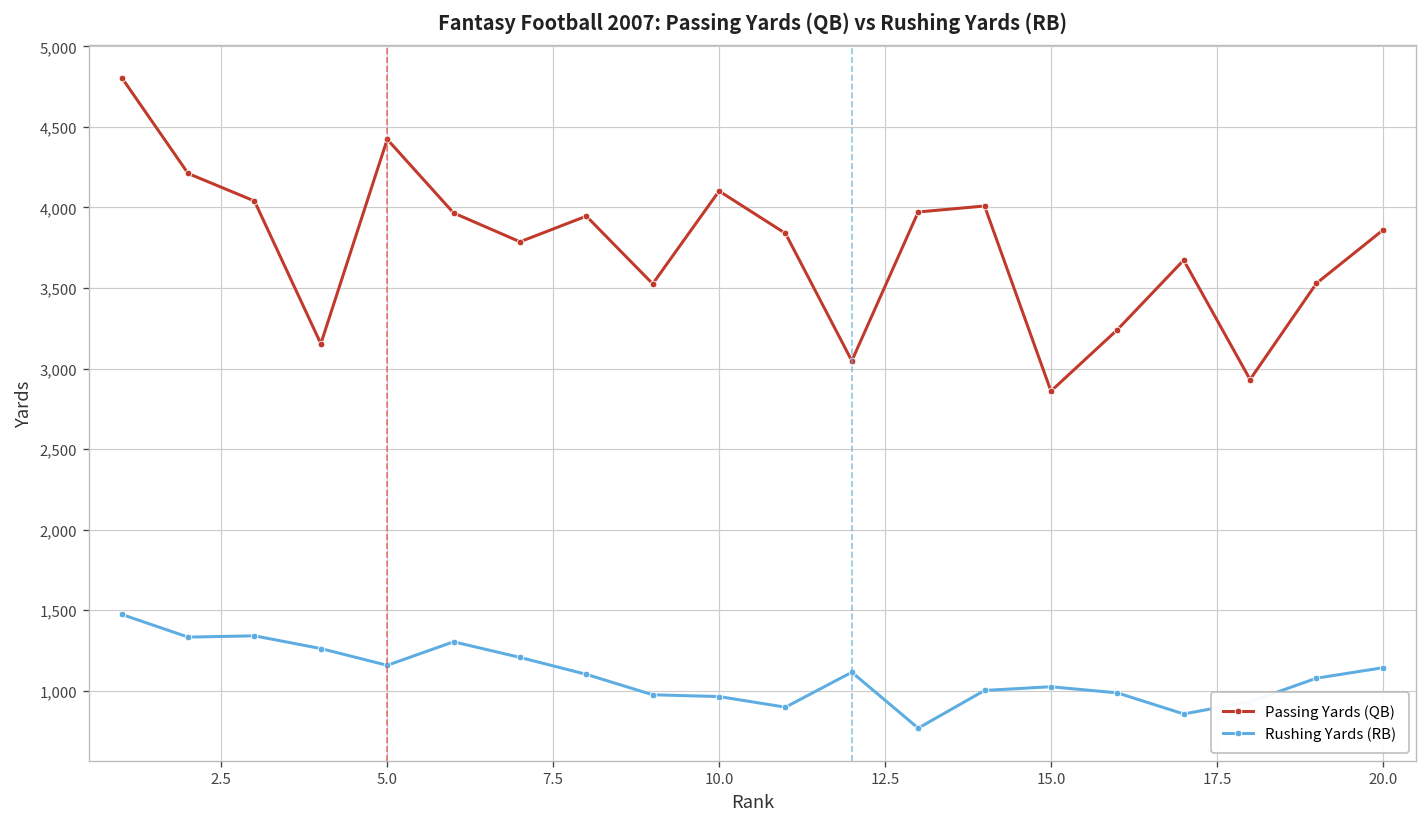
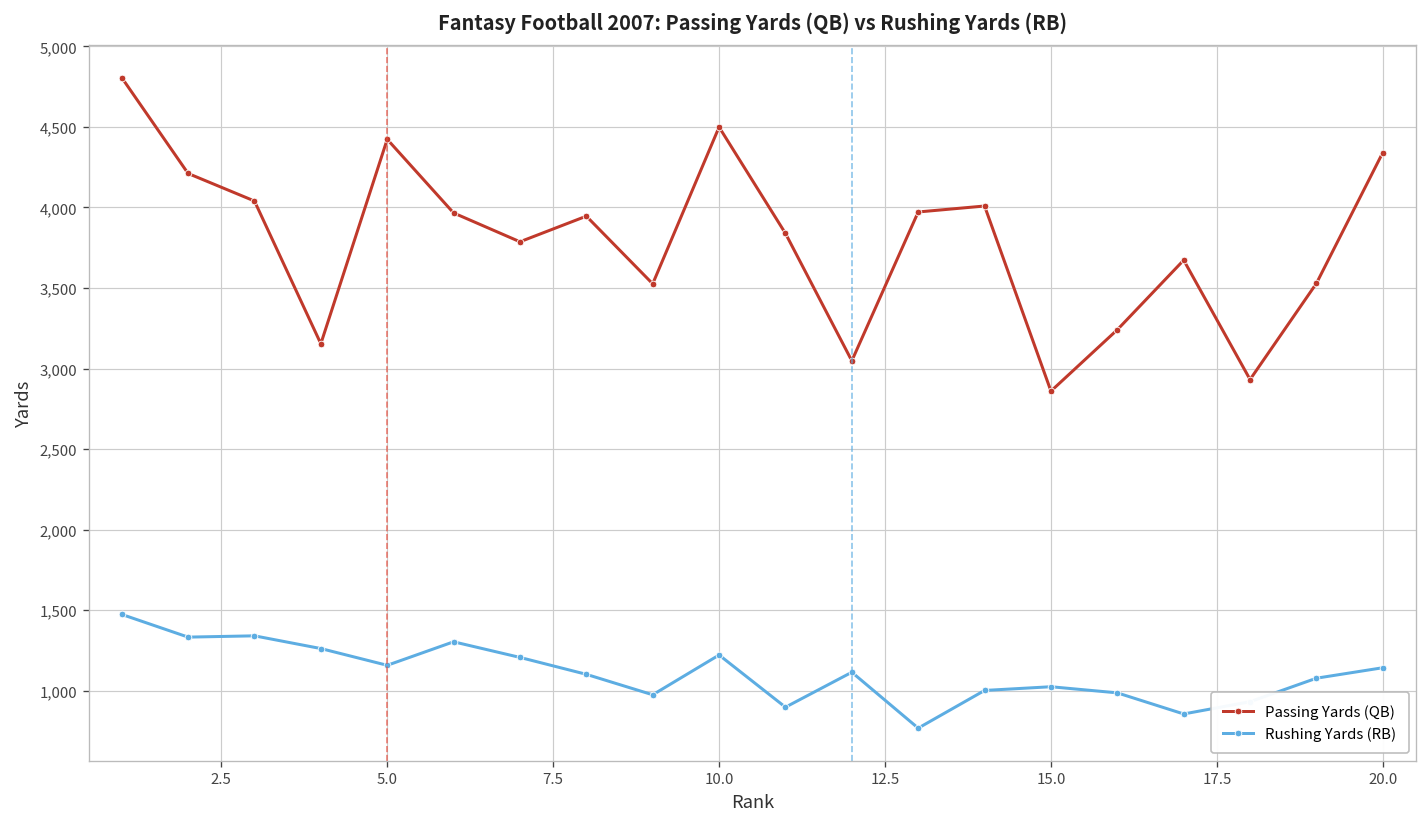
  {
    "Passing Yards (QB)": {
      "5.0": "4,420",
-     "10.0": "4,100",
+     "10.0": "4,500",
      "15.0": "2,860",
-     "20.0": "3,860"
+     "20.0": "4,340"
    },
    "Rushing Yards (RB)": {
      "5.0": "1,160",
-     "10.0": "960",
+     "10.0": "1,220",
      "15.0": "1,030",
      "20.0": "1,140"
    }
  }
